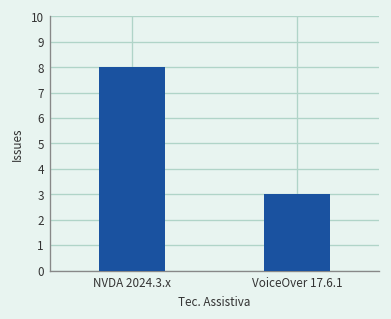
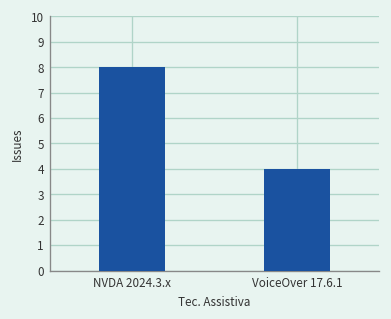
  {
    "NVDA 2024.3.x": 8,
-   "VoiceOver 17.6.1": 3
+   "VoiceOver 17.6.1": 4
  }
